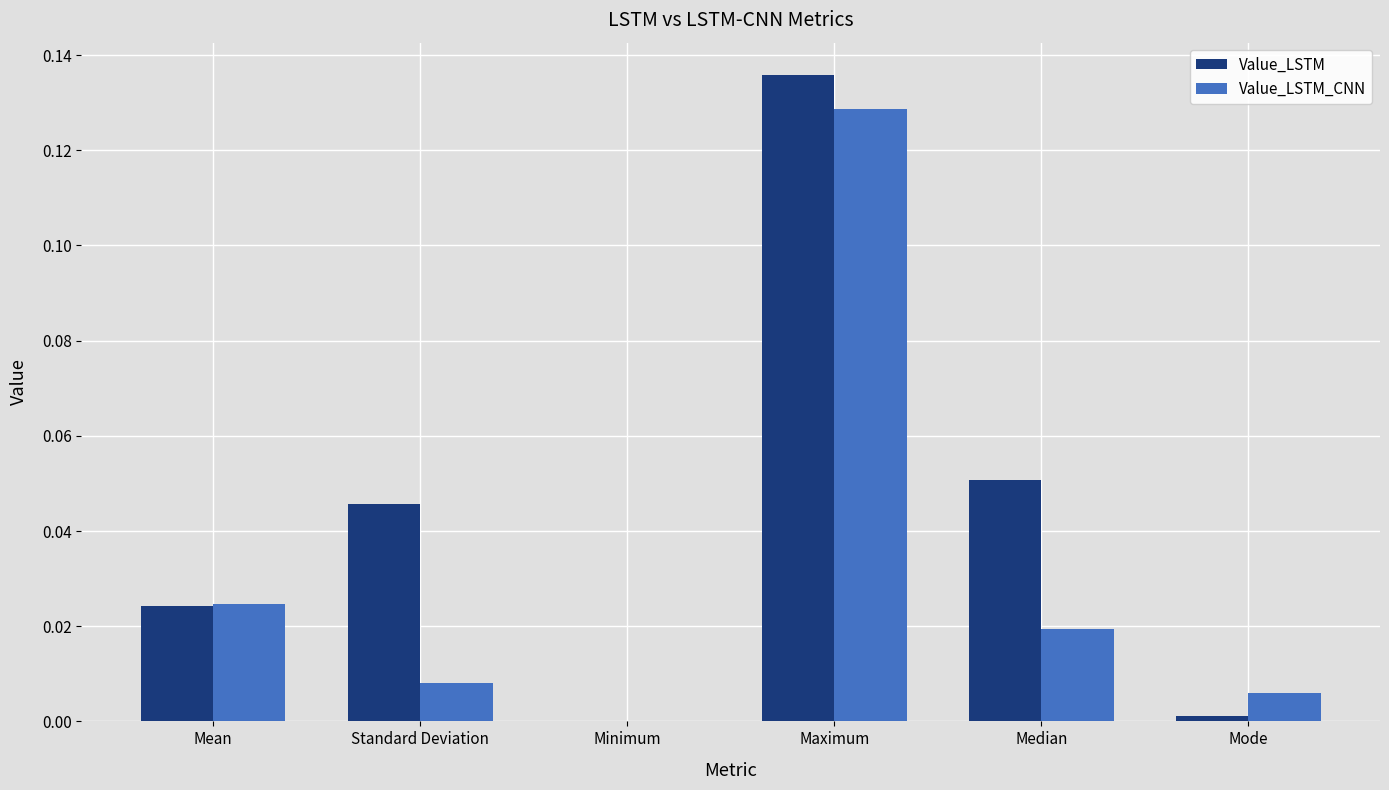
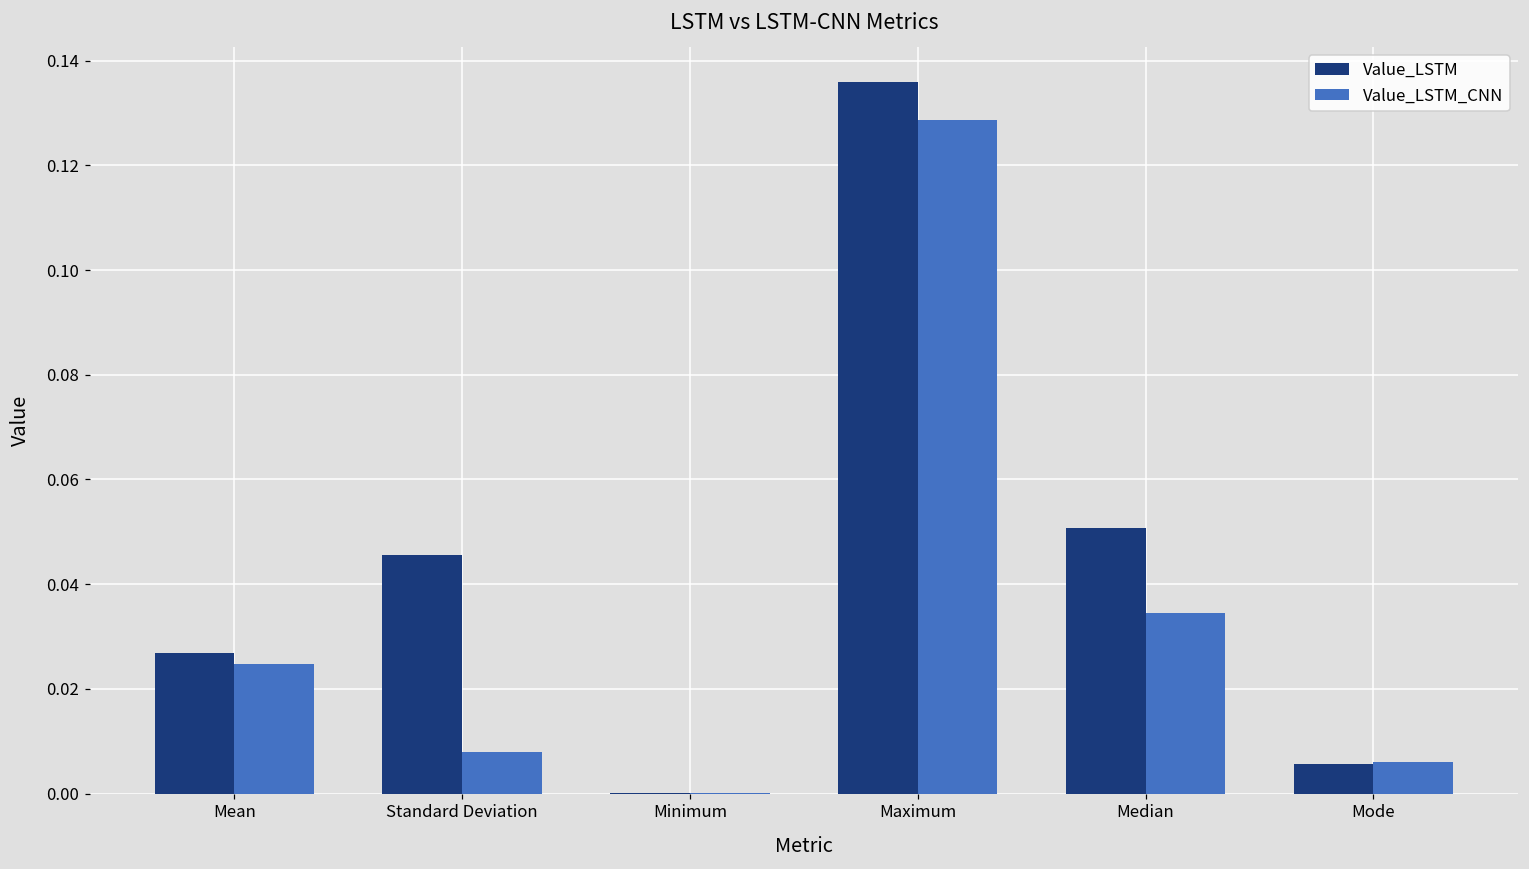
  {
    "Value_LSTM": {
-     "Mean": 0.024,
+     "Mean": 0.027,
      "Standard Deviation": 0.046,
      "Maximum": 0.136,
      "Median": 0.051,
-     "Mode": 0.001
+     "Mode": 0.006
    },
    "Value_LSTM_CNN": {
      "Mean": 0.025,
      "Standard Deviation": 0.008,
      "Maximum": 0.129,
-     "Median": 0.019,
+     "Median": 0.034,
      "Mode": 0.006
    }
  }
